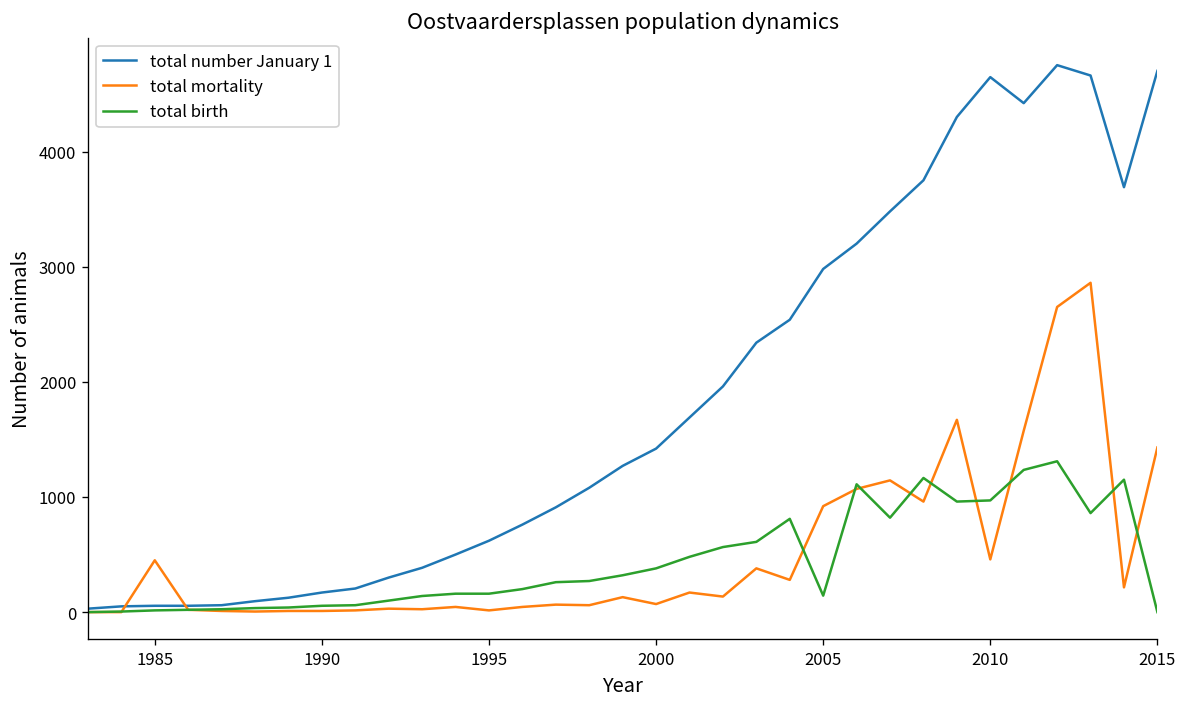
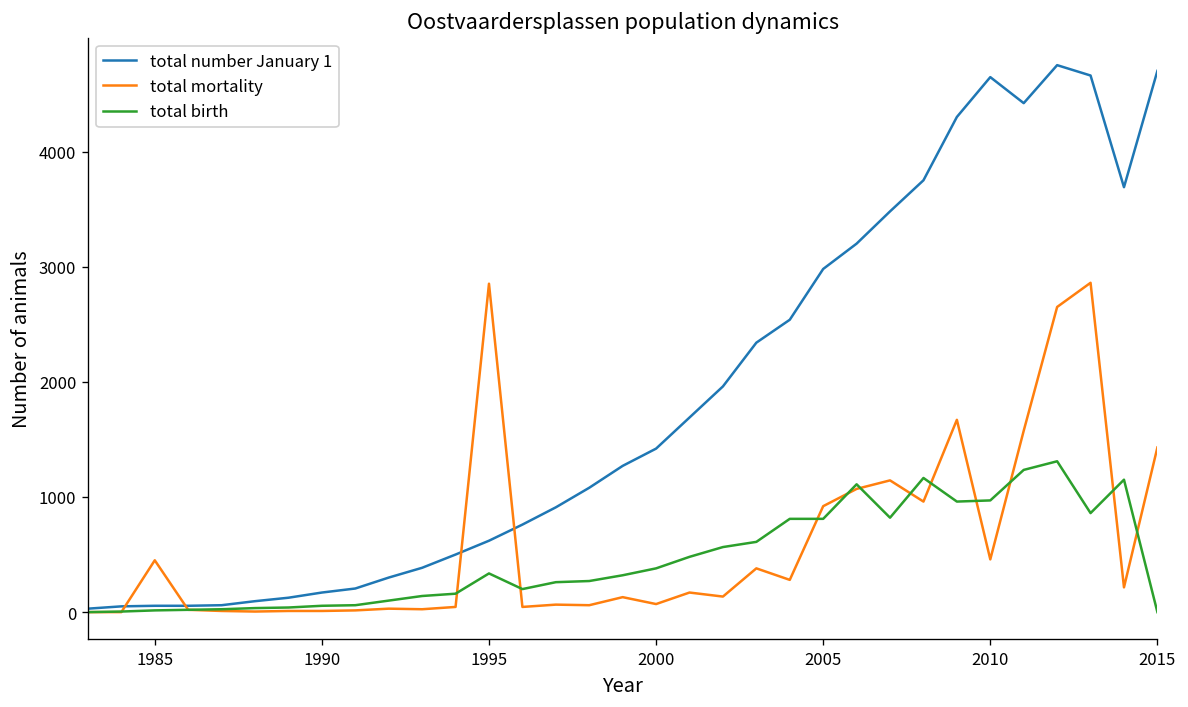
  {
    "total number January 1": {
      "1985": 100,
      "1990": 200,
      "1995": 600,
      "2000": 1400,
      "2005": 3000,
      "2010": 4600,
      "2015": 4700
    },
    "total mortality": {
      "1985": 500,
      "1990": 0,
-     "1995": 0,
+     "1995": 2900,
      "2000": 100,
      "2005": 900,
      "2010": 500,
      "2015": 1400
    },
    "total birth": {
      "1985": 0,
      "1990": 100,
-     "1995": 200,
+     "1995": 300,
      "2000": 400,
-     "2005": 100,
+     "2005": 800,
      "2010": 1000,
      "2015": 0
    }
  }
